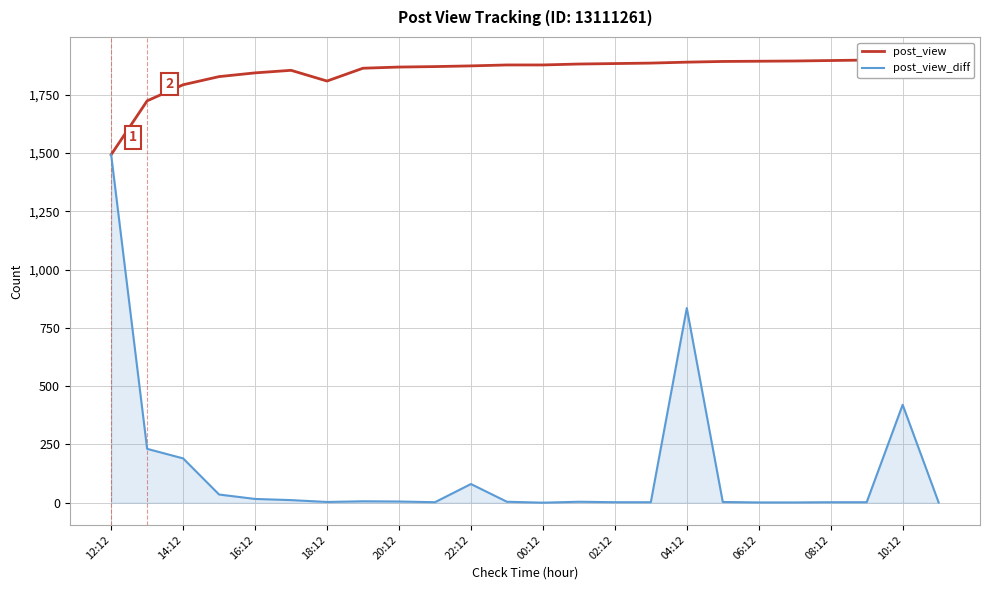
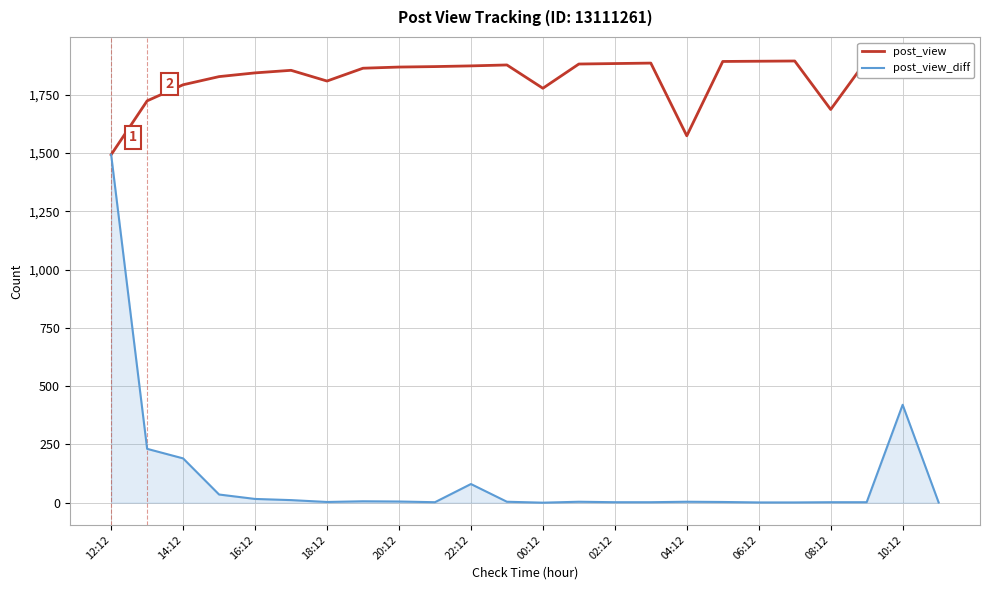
  {
    "post_view": {
      "16:12": "1,840",
      "18:12": "1,810",
      "20:12": "1,870",
      "22:12": "1,870",
-     "00:12": "1,880",
+     "00:12": "1,780",
      "02:12": "1,880",
-     "04:12": "1,890",
+     "04:12": "1,570",
      "06:12": "1,890",
-     "08:12": "1,900"
+     "08:12": "1,690"
    },
    "post_view_diff": {
      "14:12": "190",
      "16:12": "20",
      "18:12": "0",
      "20:12": "10",
      "22:12": "80",
      "00:12": "0",
      "02:12": "0",
-     "04:12": "840",
+     "04:12": "0",
      "06:12": "0",
      "08:12": "0",
      "10:12": "420"
    }
  }
